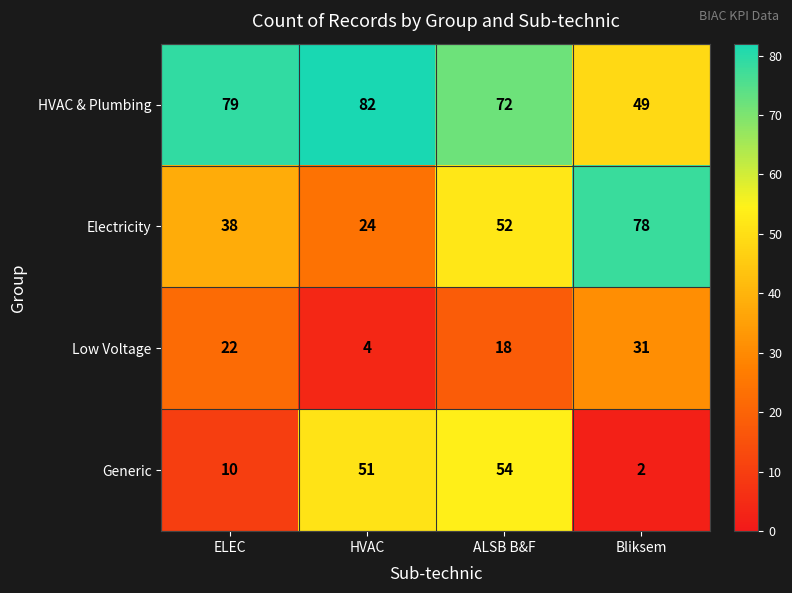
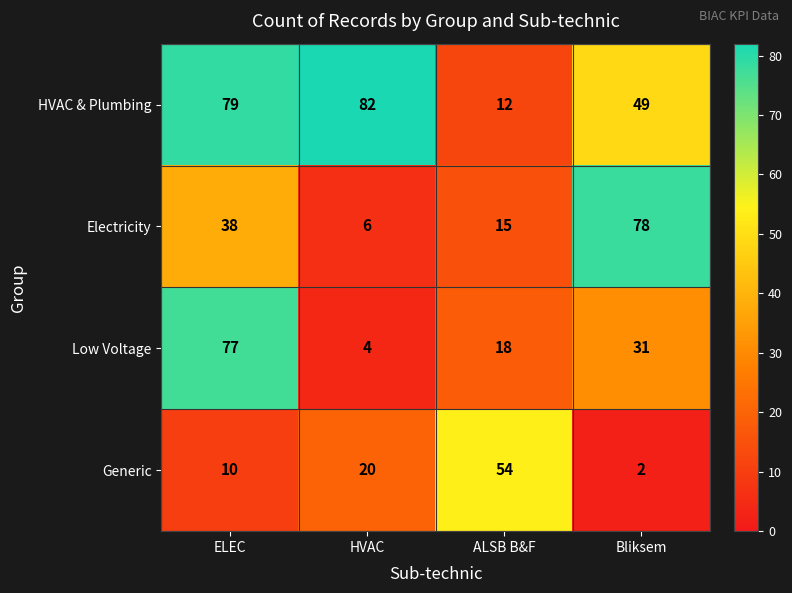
  {
    "HVAC & Plumbing": {
      "ELEC": 79,
      "HVAC": 82,
-     "ALSB B&F": 72,
+     "ALSB B&F": 12,
      "Bliksem": 49
    },
    "Electricity": {
      "ELEC": 38,
-     "HVAC": 24,
-     "ALSB B&F": 52,
+     "HVAC": 6,
+     "ALSB B&F": 15,
      "Bliksem": 78
    },
    "Low Voltage": {
-     "ELEC": 22,
+     "ELEC": 77,
      "HVAC": 4,
      "ALSB B&F": 18,
      "Bliksem": 31
    },
    "Generic": {
      "ELEC": 10,
-     "HVAC": 51,
+     "HVAC": 20,
      "ALSB B&F": 54,
      "Bliksem": 2
    }
  }
